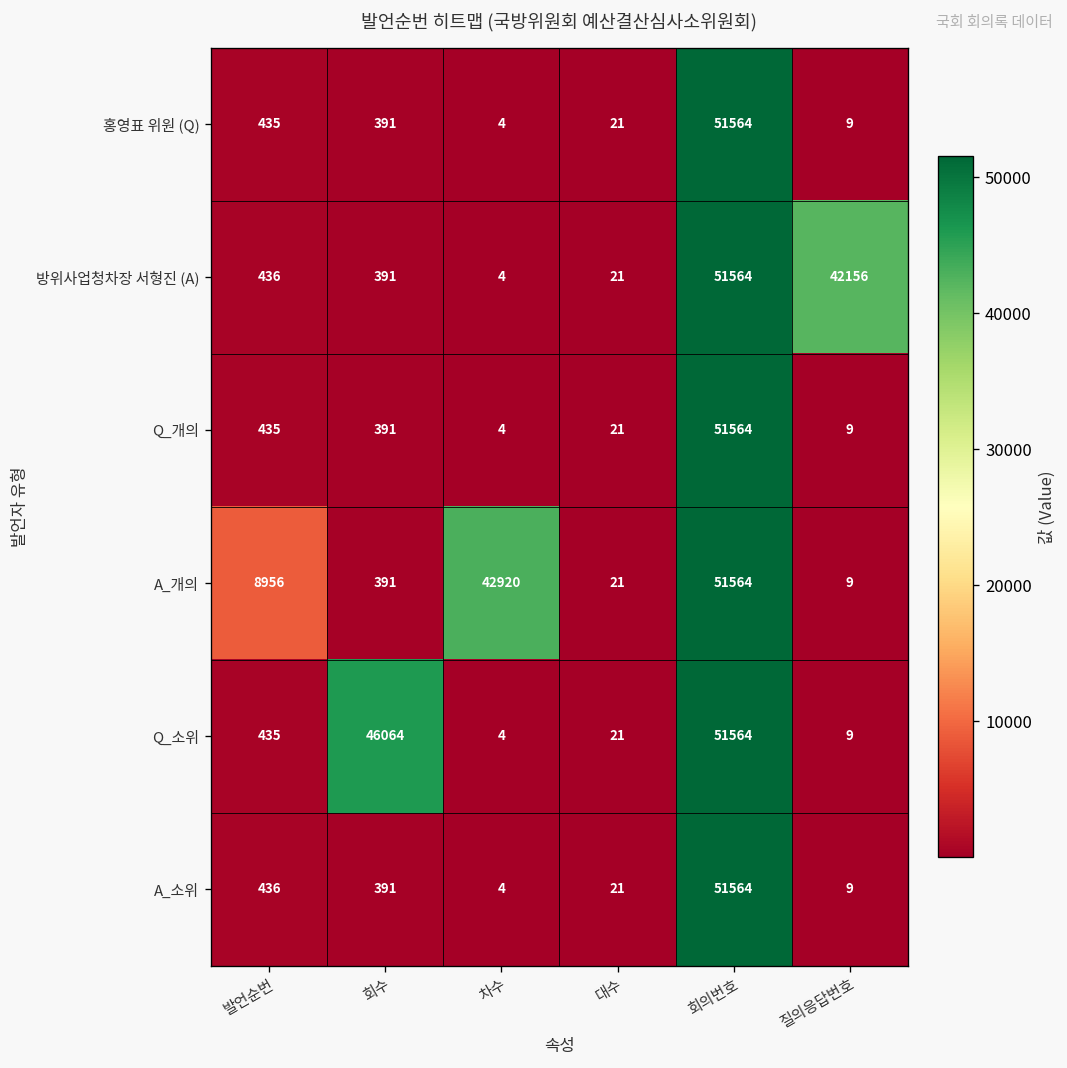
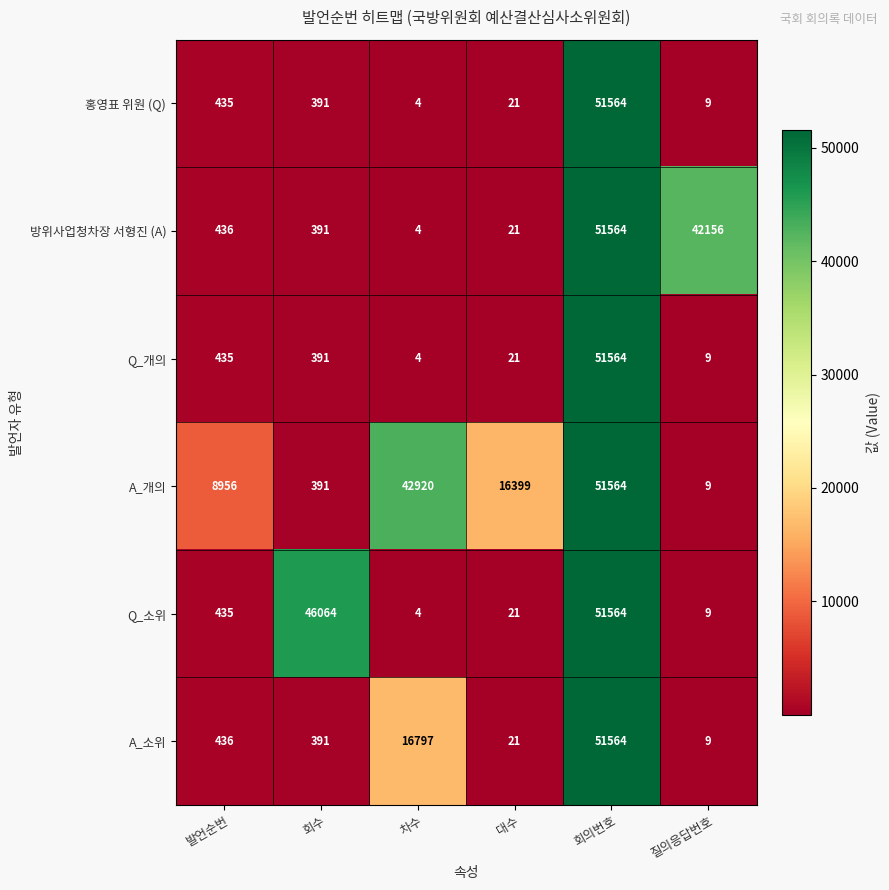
  {
    "홍영표 위원 (Q)": {
      "발언순번": 435,
      "회수": 391,
      "차수": 4,
      "대수": 21,
      "회의번호": 51564,
      "질의응답번호": 9
    },
    "방위사업청차장 서형진 (A)": {
      "발언순번": 436,
      "회수": 391,
      "차수": 4,
      "대수": 21,
      "회의번호": 51564,
      "질의응답번호": 42156
    },
    "Q_개의": {
      "발언순번": 435,
      "회수": 391,
      "차수": 4,
      "대수": 21,
      "회의번호": 51564,
      "질의응답번호": 9
    },
    "A_개의": {
      "발언순번": 8956,
      "회수": 391,
      "차수": 42920,
-     "대수": 21,
+     "대수": 16399,
      "회의번호": 51564,
      "질의응답번호": 9
    },
    "Q_소위": {
      "발언순번": 435,
      "회수": 46064,
      "차수": 4,
      "대수": 21,
      "회의번호": 51564,
      "질의응답번호": 9
    },
    "A_소위": {
      "발언순번": 436,
      "회수": 391,
-     "차수": 4,
+     "차수": 16797,
      "대수": 21,
      "회의번호": 51564,
      "질의응답번호": 9
    }
  }
